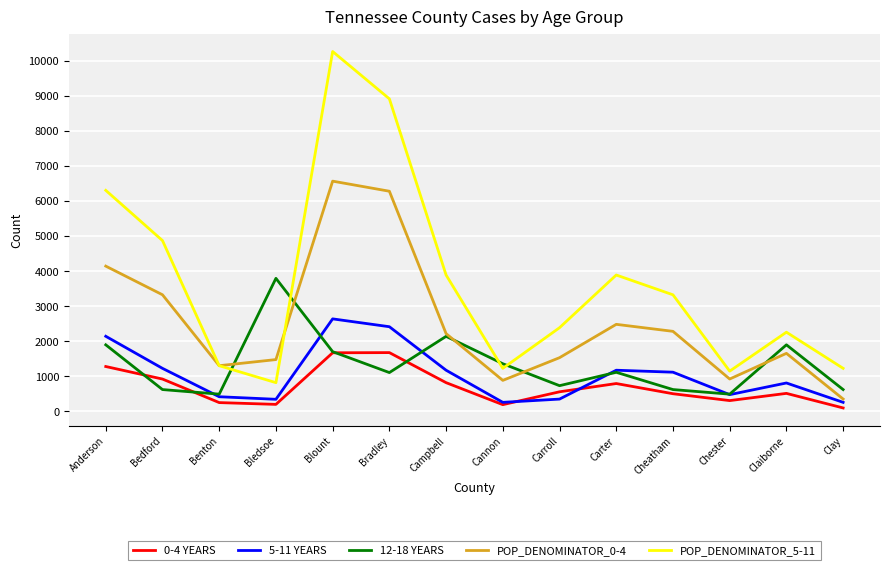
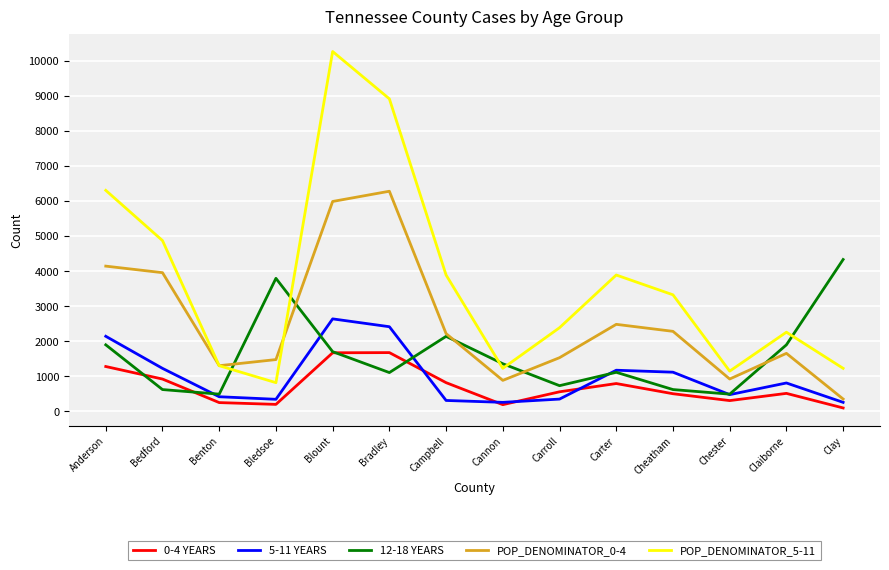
  {
    "0-4 YEARS": {
      "Anderson": 1300,
      "Bedford": 900,
      "Benton": 200,
      "Bledsoe": 200,
      "Bradley": 1700,
      "Campbell": 800,
      "Carroll": 600,
      "Carter": 800,
      "Cheatham": 500,
      "Chester": 300,
      "Claiborne": 500,
      "Clay": 100
    },
    "5-11 YEARS": {
      "Anderson": 2100,
      "Bedford": 1200,
      "Benton": 400,
      "Bledsoe": 300,
      "Blount": 2600,
      "Bradley": 2400,
-     "Campbell": 1200,
+     "Campbell": 300,
      "Carroll": 300,
      "Cheatham": 1100,
      "Claiborne": 800,
      "Clay": 300
    },
    "12-18 YEARS": {
      "Anderson": 1900,
      "Bedford": 600,
      "Benton": 500,
      "Bledsoe": 3800,
      "Bradley": 1100,
      "Campbell": 2100,
      "Cannon": 1400,
      "Carroll": 700,
      "Cheatham": 600,
      "Claiborne": 1900,
-     "Clay": 600
+     "Clay": 4300
    },
    "POP_DENOMINATOR_0-4": {
      "Anderson": 4100,
-     "Bedford": 3300,
+     "Bedford": 4000,
      "Bledsoe": 1500,
-     "Blount": 6600,
+     "Blount": 6000,
      "Bradley": 6300,
      "Campbell": 2200,
      "Cannon": 900,
      "Carroll": 1500,
      "Carter": 2500,
      "Cheatham": 2300,
      "Chester": 900,
      "Claiborne": 1700,
      "Clay": 300
    },
    "POP_DENOMINATOR_5-11": {
      "Anderson": 6300,
      "Bedford": 4900,
      "Bledsoe": 800,
      "Blount": 10300,
      "Bradley": 8900,
      "Campbell": 3900,
      "Cannon": 1200,
      "Carroll": 2400,
      "Carter": 3900,
      "Cheatham": 3300,
      "Chester": 1100,
      "Claiborne": 2300,
      "Clay": 1200
    }
  }
